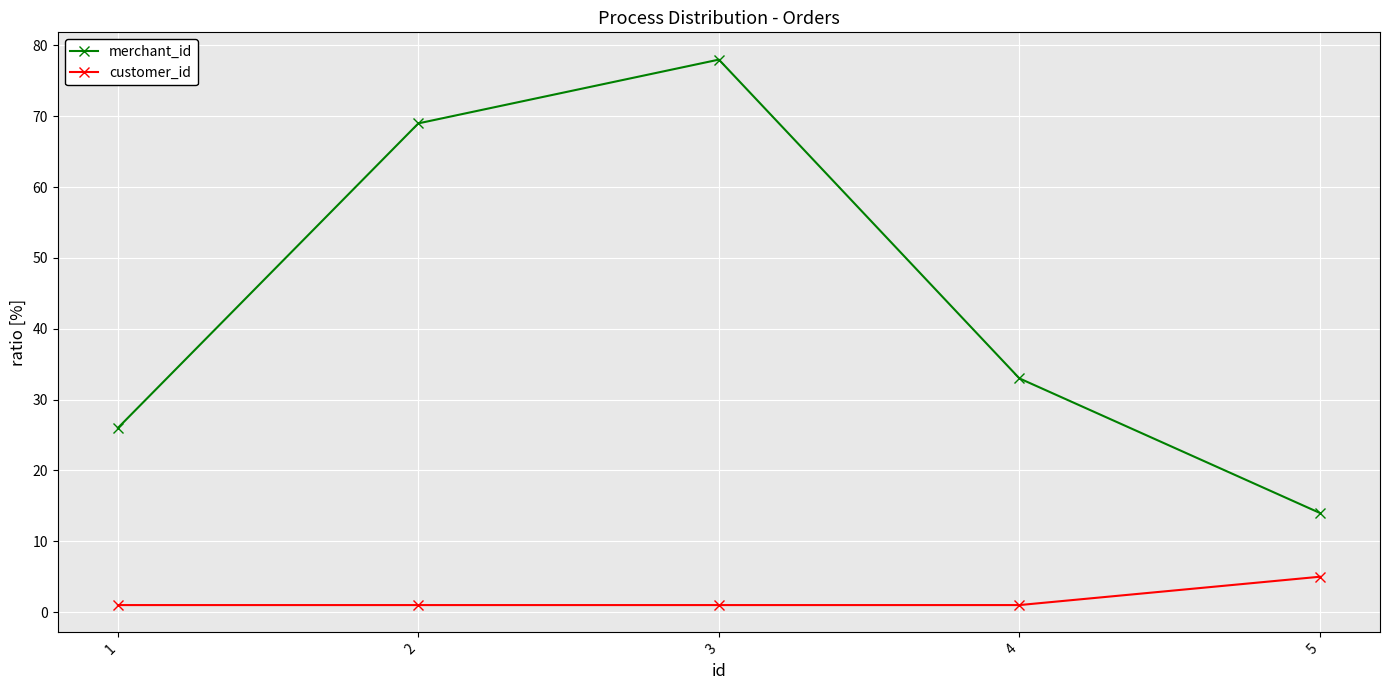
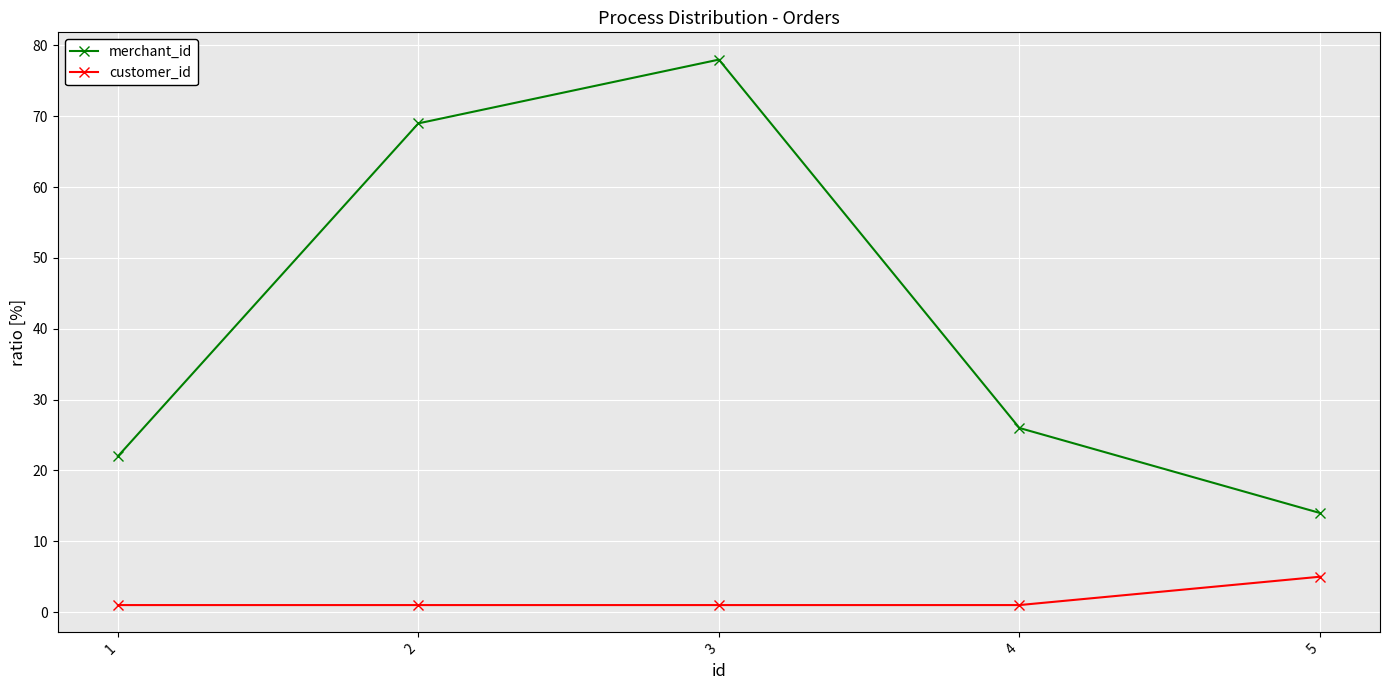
  {
    "merchant_id": {
-     "1": 26,
+     "1": 22,
      "2": 69,
      "3": 78,
-     "4": 33,
+     "4": 26,
      "5": 14
    },
    "customer_id": {
      "1": 1,
      "2": 1,
      "3": 1,
      "4": 1,
      "5": 5
    }
  }
